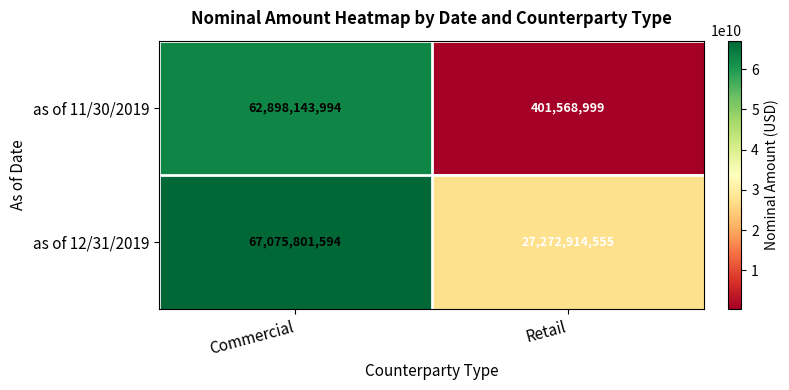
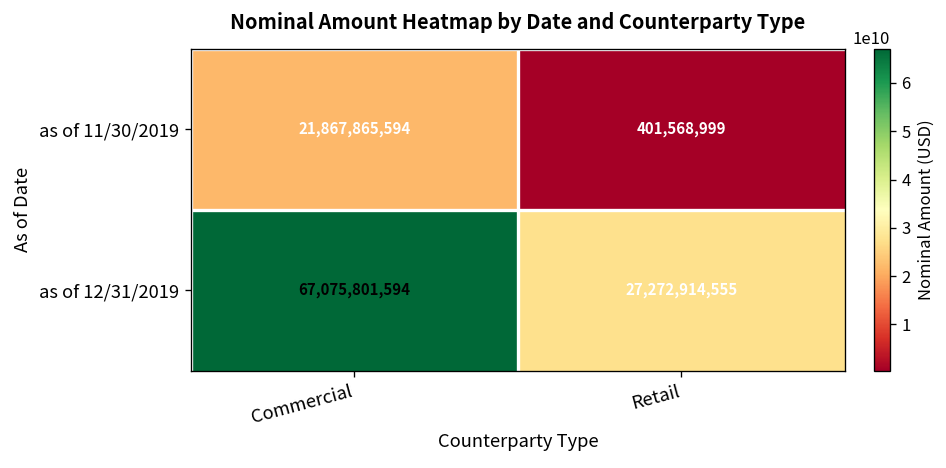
  {
    "as of 11/30/2019": {
-     "Commercial": "62,898,143,994",
+     "Commercial": "21,867,865,594",
      "Retail": "401,568,999"
    },
    "as of 12/31/2019": {
      "Commercial": "67,075,801,594",
      "Retail": "27,272,914,555"
    }
  }
